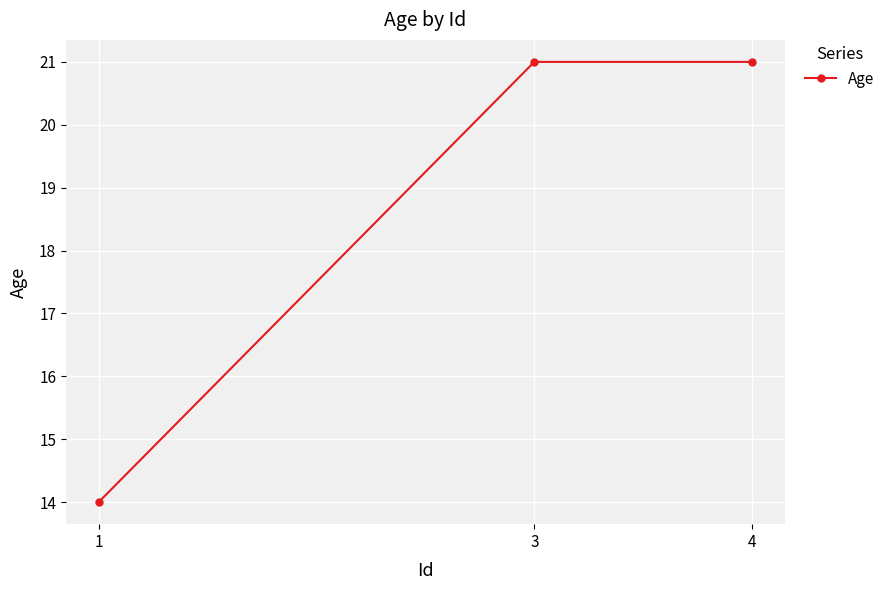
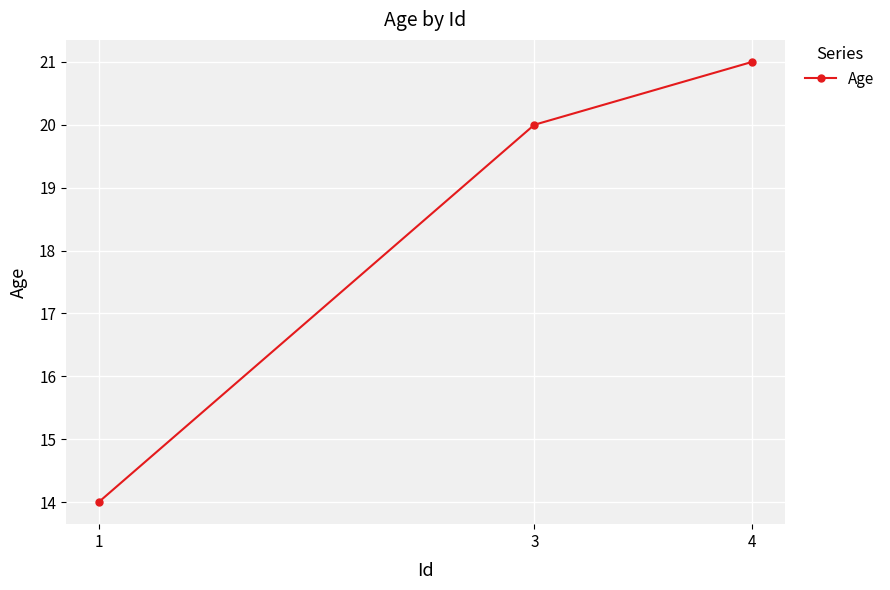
  {
    "1": 14,
-   "3": 21,
+   "3": 20,
    "4": 21
  }
